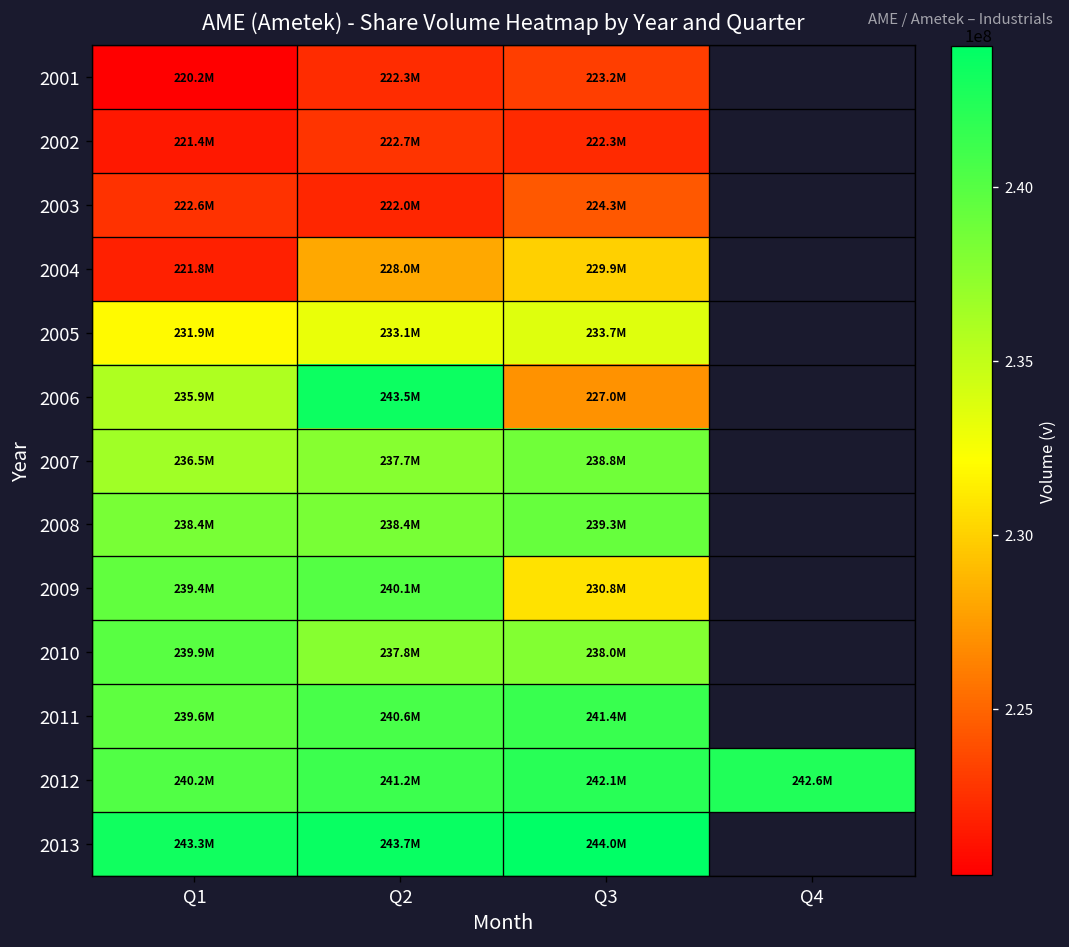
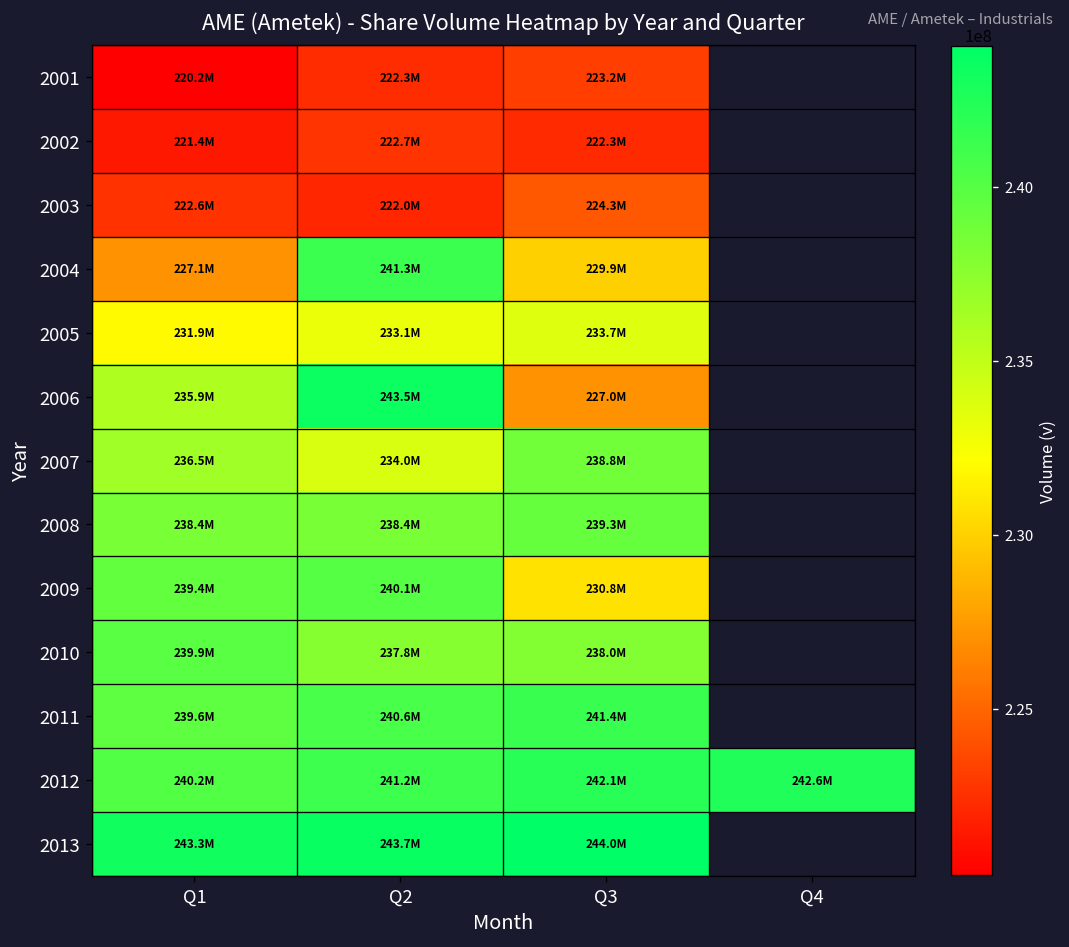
  {
    "2001": {
      "Q1": "220.2M",
      "Q2": "222.3M",
      "Q3": "223.2M"
    },
    "2002": {
      "Q1": "221.4M",
      "Q2": "222.7M",
      "Q3": "222.3M"
    },
    "2003": {
      "Q1": "222.6M",
      "Q2": "222.0M",
      "Q3": "224.3M"
    },
    "2004": {
-     "Q1": "221.8M",
-     "Q2": "228.0M",
+     "Q1": "227.1M",
+     "Q2": "241.3M",
      "Q3": "229.9M"
    },
    "2005": {
      "Q1": "231.9M",
      "Q2": "233.1M",
      "Q3": "233.7M"
    },
    "2006": {
      "Q1": "235.9M",
      "Q2": "243.5M",
      "Q3": "227.0M"
    },
    "2007": {
      "Q1": "236.5M",
-     "Q2": "237.7M",
+     "Q2": "234.0M",
      "Q3": "238.8M"
    },
    "2008": {
      "Q1": "238.4M",
      "Q2": "238.4M",
      "Q3": "239.3M"
    },
    "2009": {
      "Q1": "239.4M",
      "Q2": "240.1M",
      "Q3": "230.8M"
    },
    "2010": {
      "Q1": "239.9M",
      "Q2": "237.8M",
      "Q3": "238.0M"
    },
    "2011": {
      "Q1": "239.6M",
      "Q2": "240.6M",
      "Q3": "241.4M"
    },
    "2012": {
      "Q1": "240.2M",
      "Q2": "241.2M",
      "Q3": "242.1M",
      "Q4": "242.6M"
    },
    "2013": {
      "Q1": "243.3M",
      "Q2": "243.7M",
      "Q3": "244.0M"
    }
  }
